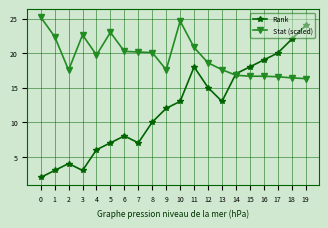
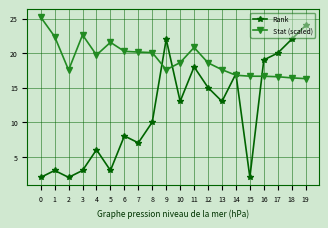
  {
    "Rank": {
      "0": 2,
      "1": 3,
-     "2": 4,
+     "2": 2,
      "3": 3,
      "4": 6,
-     "5": 7,
+     "5": 3,
      "6": 8,
      "7": 7,
      "8": 10,
-     "9": 12,
+     "9": 22,
      "10": 13,
      "11": 18,
      "12": 15,
      "13": 13,
-     "15": 18,
+     "15": 2,
      "16": 19,
      "17": 20,
      "18": 22
    },
    "Stat (scaled)": {
      "0": 25,
      "1": 22,
      "2": 18,
      "3": 23,
      "4": 20,
-     "5": 23,
+     "5": 22,
      "6": 20,
      "7": 20,
      "8": 20,
      "9": 18,
-     "10": 25,
+     "10": 19,
      "11": 21,
      "12": 19,
      "13": 18,
      "15": 17,
      "16": 17,
      "17": 17,
      "18": 16,
      "19": 16
    }
  }
